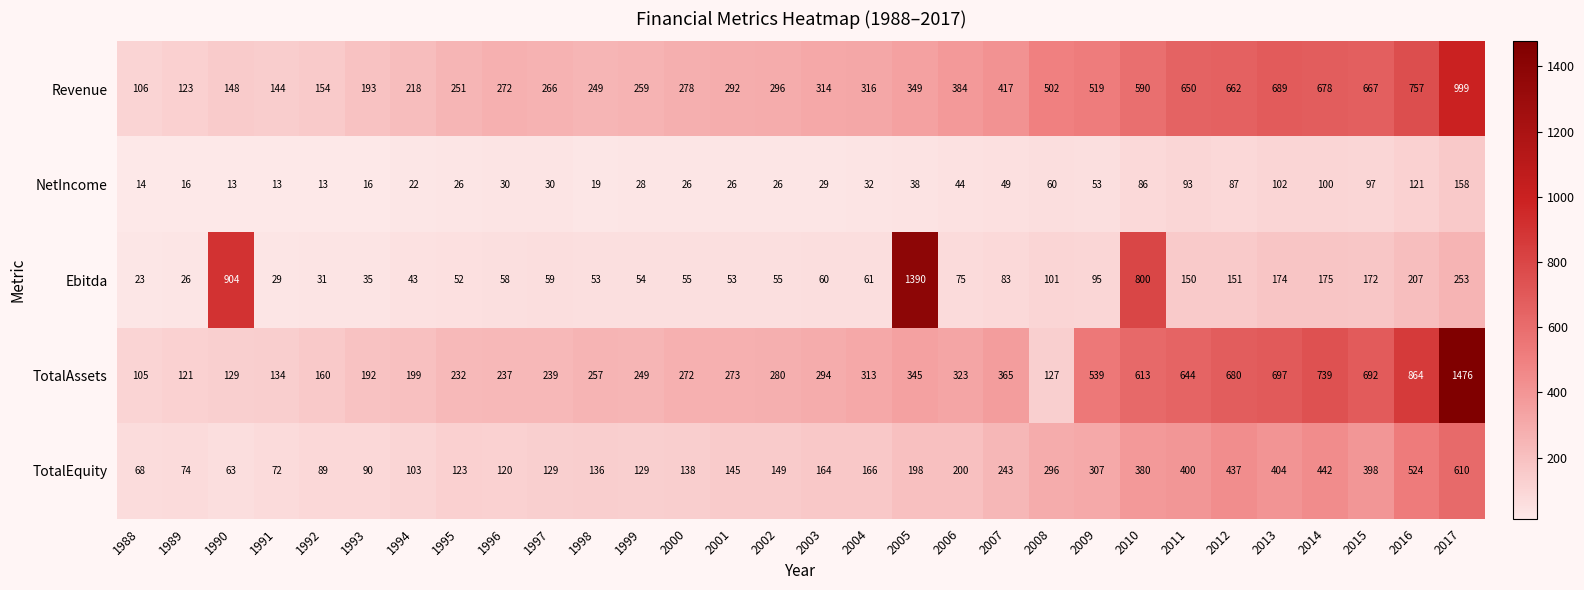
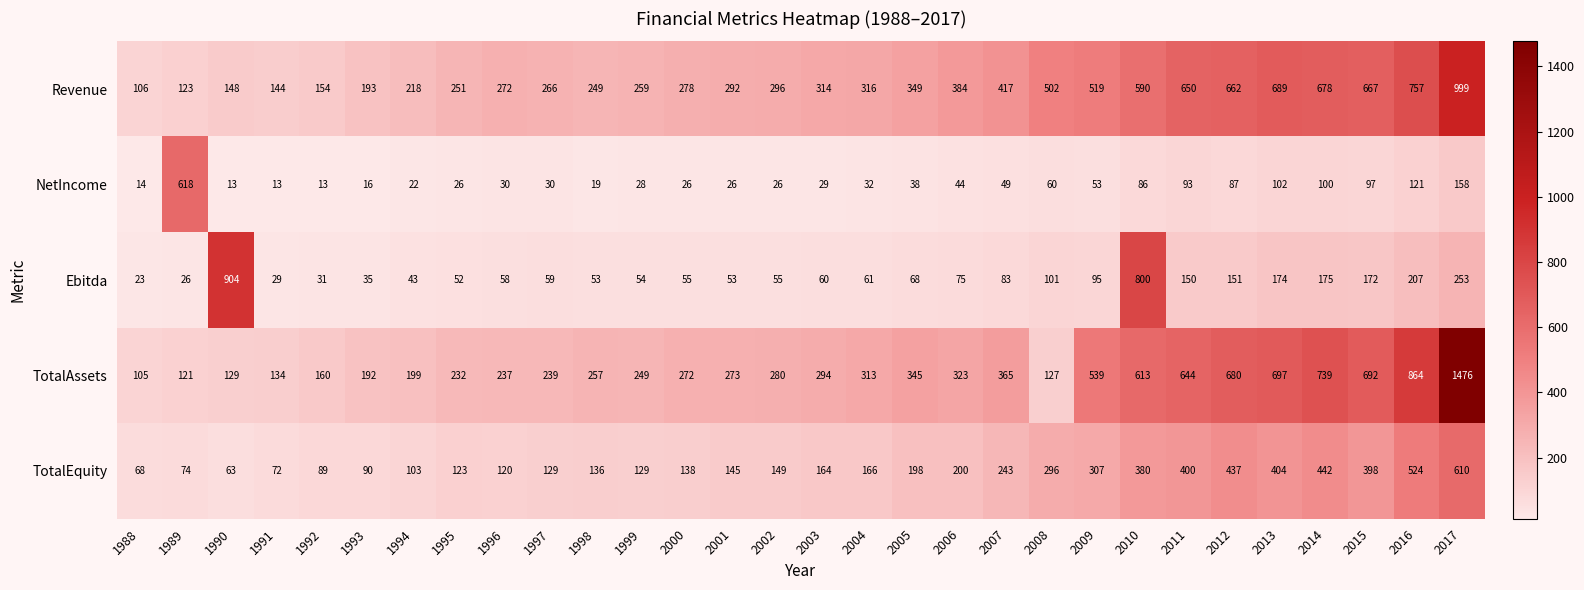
  {
    "Revenue": {
      "1988": 106,
      "1989": 123,
      "1990": 148,
      "1991": 144,
      "1992": 154,
      "1993": 193,
      "1994": 218,
      "1995": 251,
      "1996": 272,
      "1997": 266,
      "1998": 249,
      "1999": 259,
      "2000": 278,
      "2001": 292,
      "2002": 296,
      "2003": 314,
      "2004": 316,
      "2005": 349,
      "2006": 384,
      "2007": 417,
      "2008": 502,
      "2009": 519,
      "2010": 590,
      "2011": 650,
      "2012": 662,
      "2013": 689,
      "2014": 678,
      "2015": 667,
      "2016": 757,
      "2017": 999
    },
    "NetIncome": {
      "1988": 14,
-     "1989": 16,
+     "1989": 618,
      "1990": 13,
      "1991": 13,
      "1992": 13,
      "1993": 16,
      "1994": 22,
      "1995": 26,
      "1996": 30,
      "1997": 30,
      "1998": 19,
      "1999": 28,
      "2000": 26,
      "2001": 26,
      "2002": 26,
      "2003": 29,
      "2004": 32,
      "2005": 38,
      "2006": 44,
      "2007": 49,
      "2008": 60,
      "2009": 53,
      "2010": 86,
      "2011": 93,
      "2012": 87,
      "2013": 102,
      "2014": 100,
      "2015": 97,
      "2016": 121,
      "2017": 158
    },
    "Ebitda": {
      "1988": 23,
      "1989": 26,
      "1990": 904,
      "1991": 29,
      "1992": 31,
      "1993": 35,
      "1994": 43,
      "1995": 52,
      "1996": 58,
      "1997": 59,
      "1998": 53,
      "1999": 54,
      "2000": 55,
      "2001": 53,
      "2002": 55,
      "2003": 60,
      "2004": 61,
-     "2005": 1390,
+     "2005": 68,
      "2006": 75,
      "2007": 83,
      "2008": 101,
      "2009": 95,
      "2010": 800,
      "2011": 150,
      "2012": 151,
      "2013": 174,
      "2014": 175,
      "2015": 172,
      "2016": 207,
      "2017": 253
    },
    "TotalAssets": {
      "1988": 105,
      "1989": 121,
      "1990": 129,
      "1991": 134,
      "1992": 160,
      "1993": 192,
      "1994": 199,
      "1995": 232,
      "1996": 237,
      "1997": 239,
      "1998": 257,
      "1999": 249,
      "2000": 272,
      "2001": 273,
      "2002": 280,
      "2003": 294,
      "2004": 313,
      "2005": 345,
      "2006": 323,
      "2007": 365,
      "2008": 127,
      "2009": 539,
      "2010": 613,
      "2011": 644,
      "2012": 680,
      "2013": 697,
      "2014": 739,
      "2015": 692,
      "2016": 864,
      "2017": 1476
    },
    "TotalEquity": {
      "1988": 68,
      "1989": 74,
      "1990": 63,
      "1991": 72,
      "1992": 89,
      "1993": 90,
      "1994": 103,
      "1995": 123,
      "1996": 120,
      "1997": 129,
      "1998": 136,
      "1999": 129,
      "2000": 138,
      "2001": 145,
      "2002": 149,
      "2003": 164,
      "2004": 166,
      "2005": 198,
      "2006": 200,
      "2007": 243,
      "2008": 296,
      "2009": 307,
      "2010": 380,
      "2011": 400,
      "2012": 437,
      "2013": 404,
      "2014": 442,
      "2015": 398,
      "2016": 524,
      "2017": 610
    }
  }
